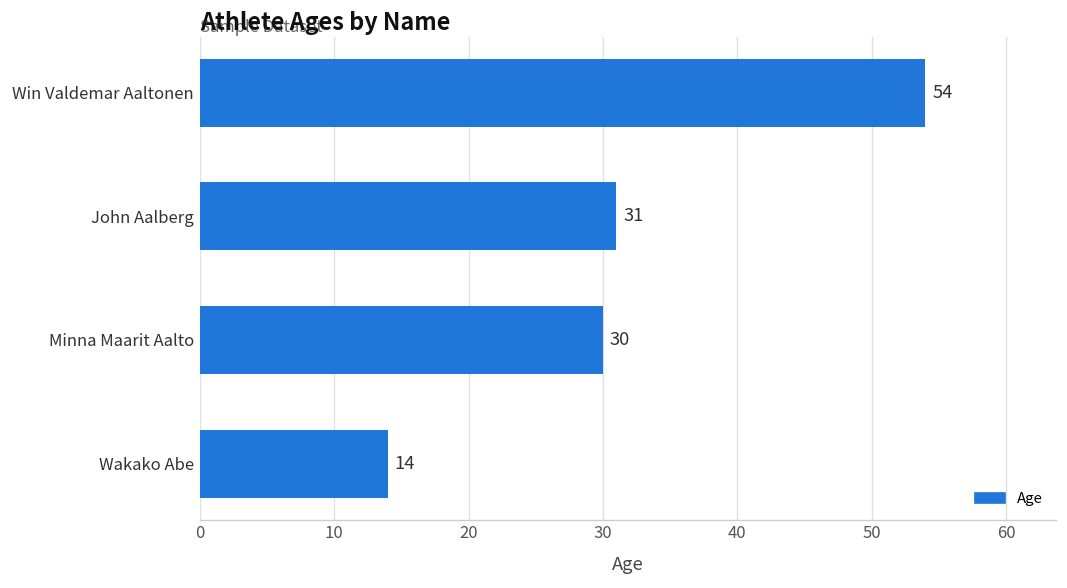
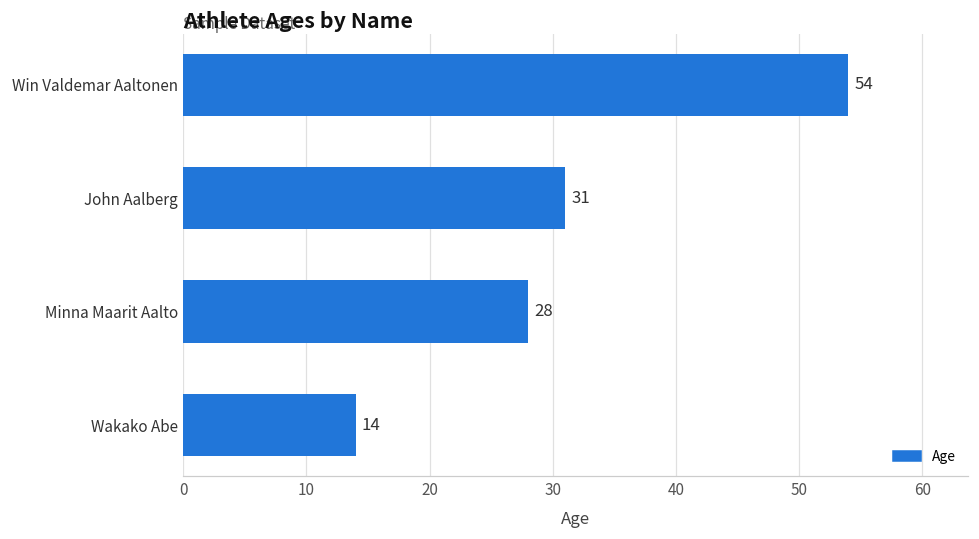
  {
    "Win Valdemar Aaltonen": 54,
    "John Aalberg": 31,
-   "Minna Maarit Aalto": 30,
+   "Minna Maarit Aalto": 28,
    "Wakako Abe": 14
  }
